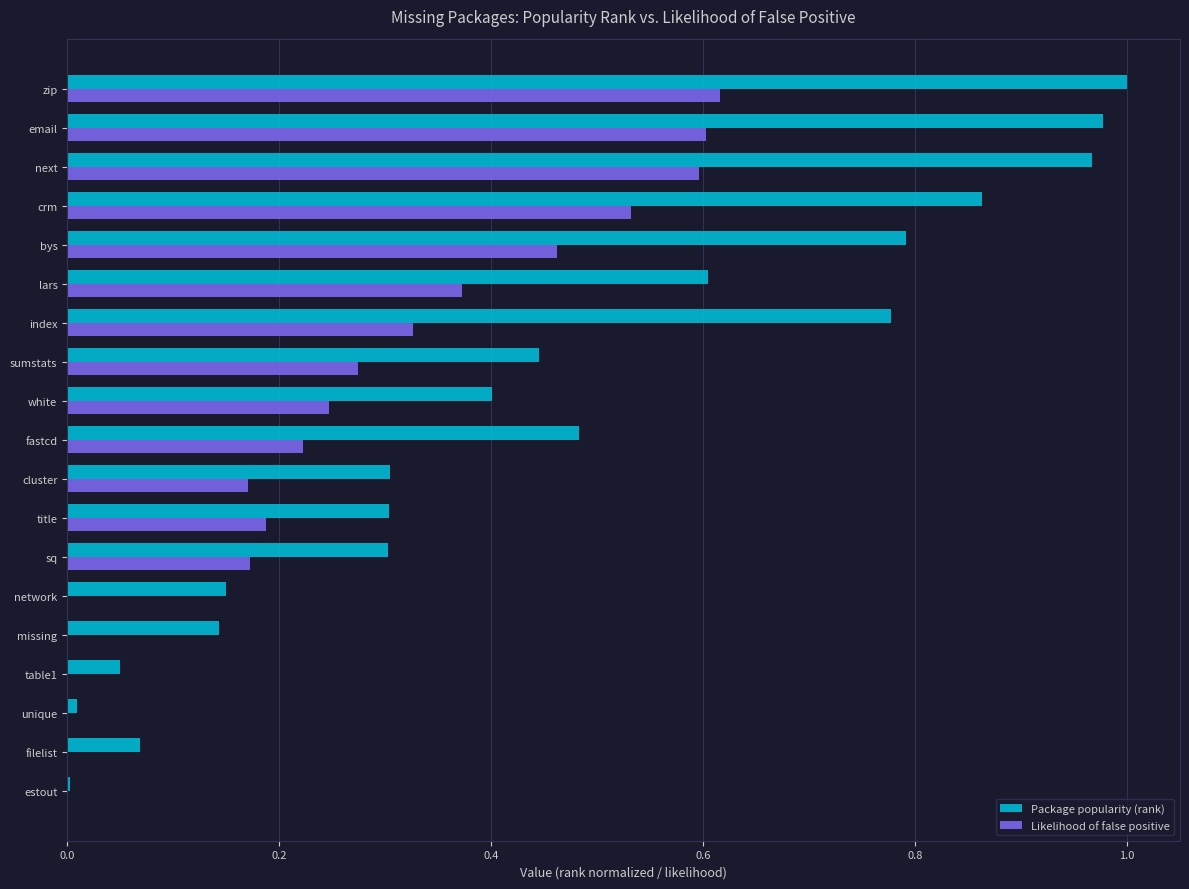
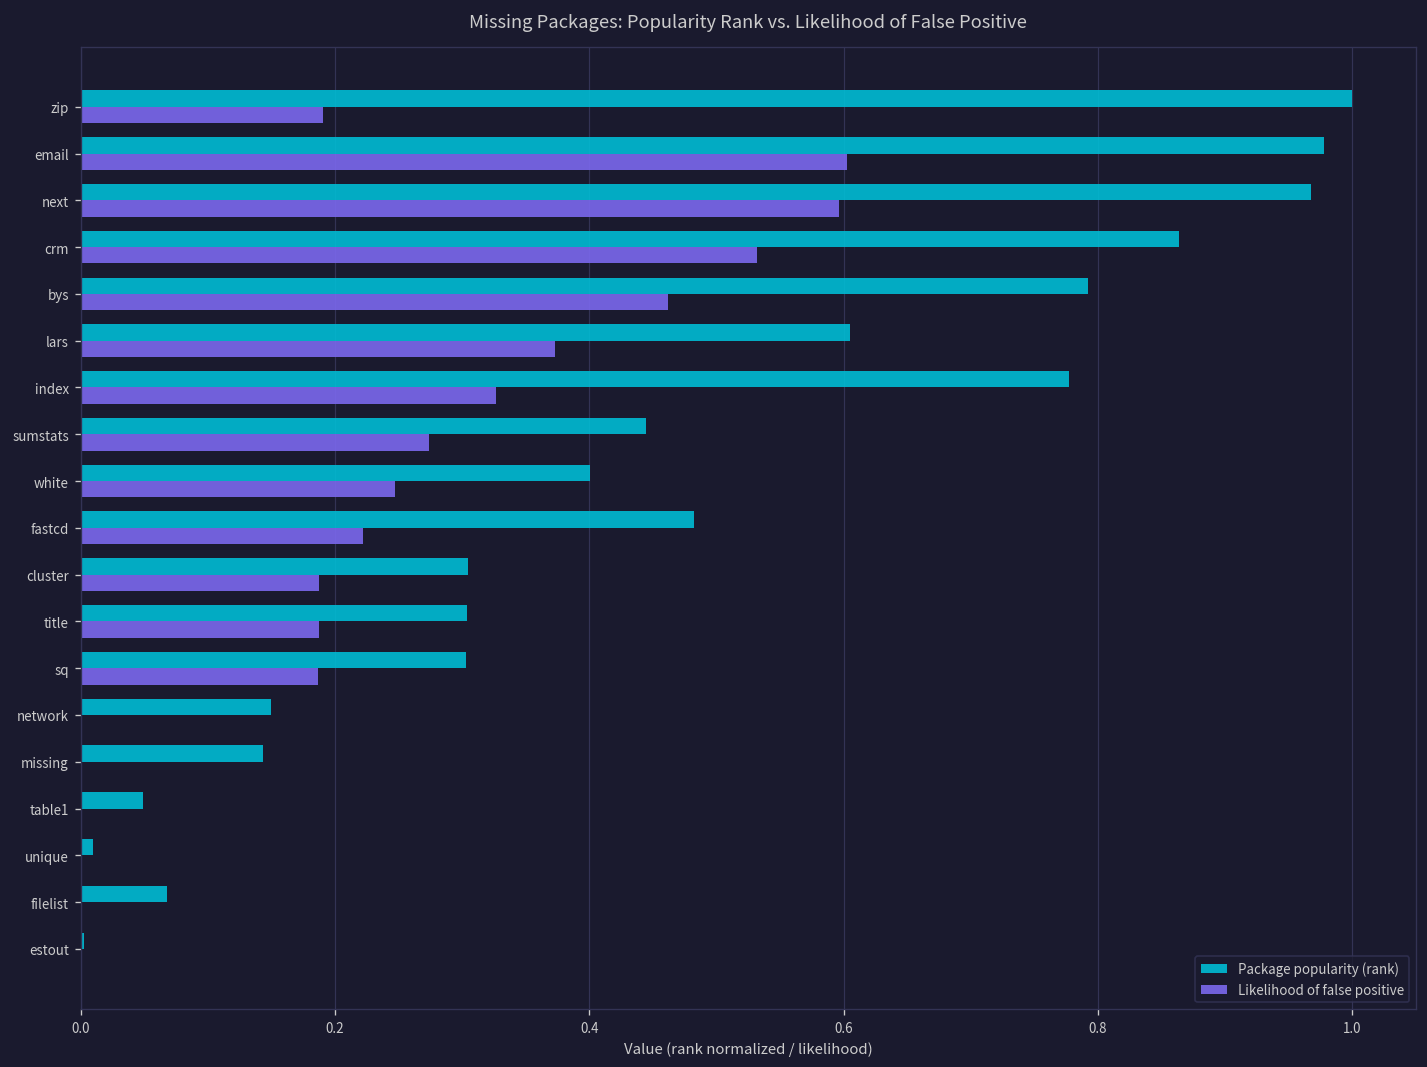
  {
    "Package popularity (rank)": {
      "zip": 1.000,
      "email": 0.977,
      "next": 0.967,
      "crm": 0.863,
      "bys": 0.792,
      "lars": 0.605,
      "index": 0.777,
      "sumstats": 0.445,
      "white": 0.401,
      "fastcd": 0.483,
      "cluster": 0.304,
      "title": 0.304,
      "sq": 0.303,
      "network": 0.150,
      "missing": 0.144,
      "table1": 0.049,
      "unique": 0.010,
      "filelist": 0.068,
      "estout": 0.003
    },
    "Likelihood of false positive": {
-     "zip": 0.616,
+     "zip": 0.191,
      "email": 0.602,
      "next": 0.596,
      "crm": 0.532,
      "bys": 0.462,
      "lars": 0.373,
      "index": 0.327,
      "sumstats": 0.274,
      "white": 0.247,
      "fastcd": 0.222,
-     "cluster": 0.170,
+     "cluster": 0.188,
      "title": 0.187,
-     "sq": 0.173,
+     "sq": 0.187,
      "network": 0.000,
      "missing": 0.000,
      "table1": 0.000,
      "unique": 0.000,
      "filelist": 0.000,
      "estout": 0.000
    }
  }
